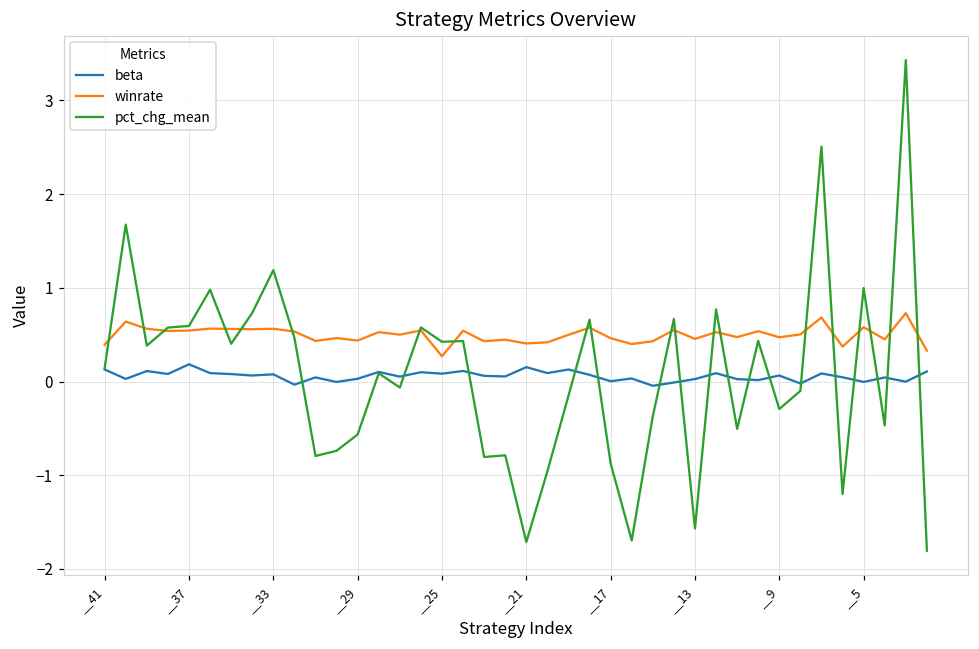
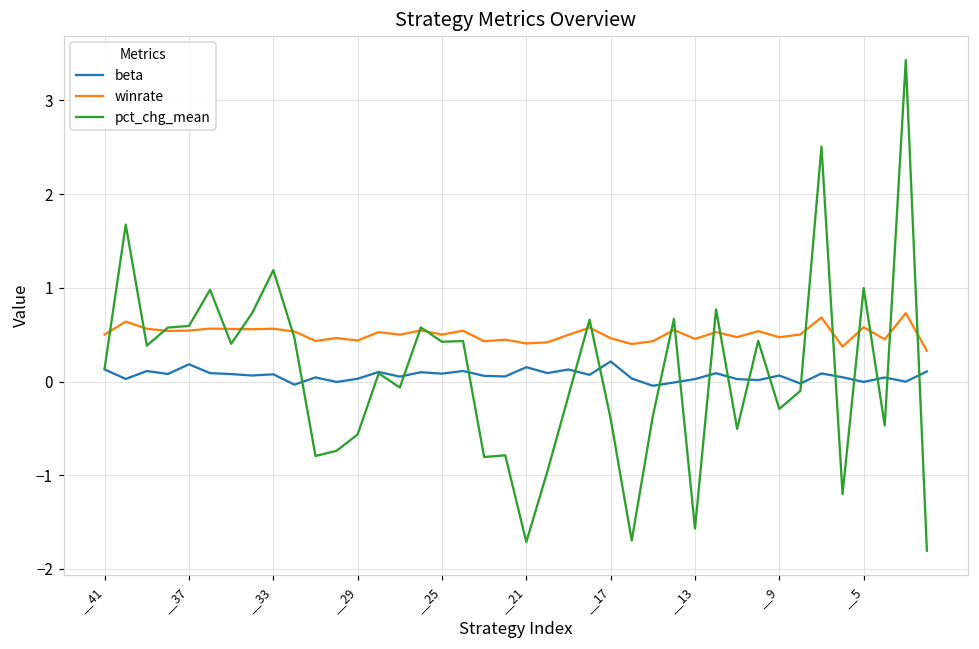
  {
    "beta": {
      "__37": 0.2,
      "__33": 0.1,
      "__29": 0.0,
      "__25": 0.1,
      "__21": 0.2,
-     "__17": 0.0,
+     "__17": 0.2,
      "__13": 0.0,
      "__9": 0.1,
      "__5": 0.0
    },
    "winrate": {
-     "__41": 0.4,
+     "__41": 0.5,
      "__37": 0.5,
      "__33": 0.6,
      "__29": 0.4,
-     "__25": 0.3,
+     "__25": 0.5,
      "__21": 0.4,
      "__17": 0.5,
      "__13": 0.5,
      "__9": 0.5,
      "__5": 0.6
    },
    "pct_chg_mean": {
      "__37": 0.6,
      "__33": 1.2,
      "__29": -0.6,
      "__25": 0.4,
      "__21": -1.7,
-     "__17": -0.9,
+     "__17": -0.4,
      "__13": -1.6,
      "__9": -0.3,
      "__5": 1.0
    }
  }
